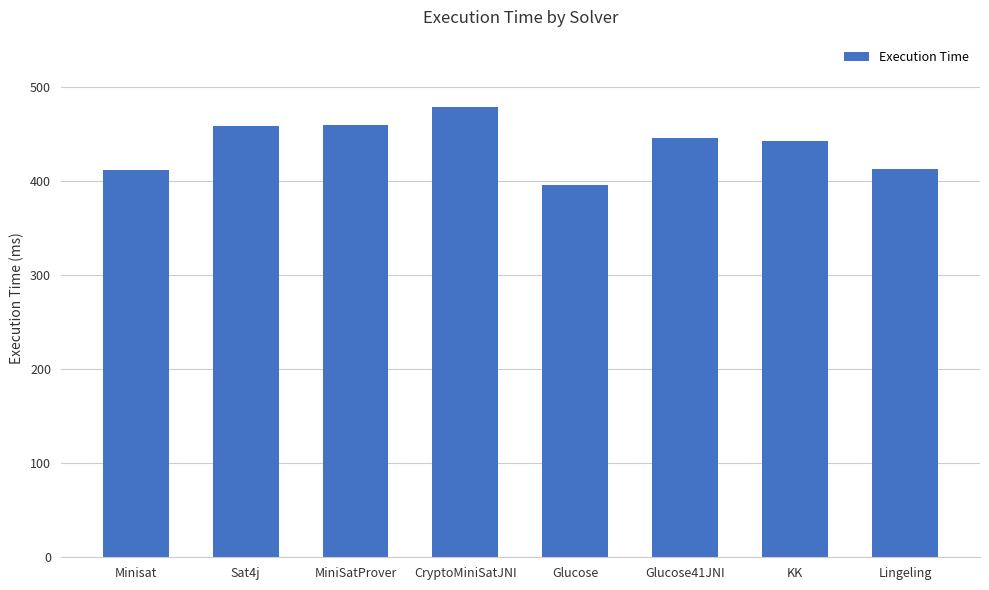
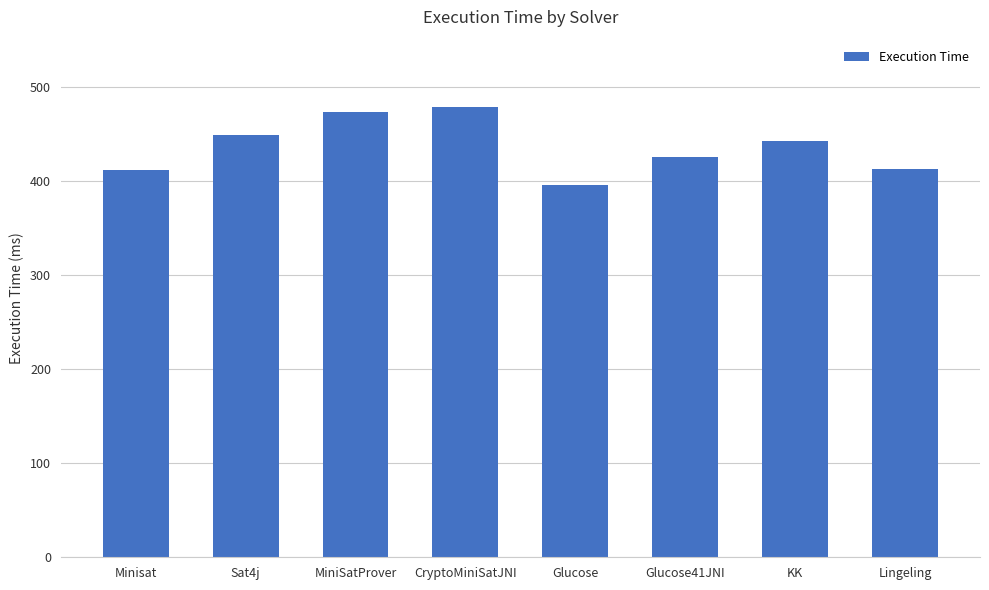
  {
    "Minisat": 410,
-   "Sat4j": 460,
-   "MiniSatProver": 460,
+   "Sat4j": 450,
+   "MiniSatProver": 470,
    "CryptoMiniSatJNI": 480,
    "Glucose": 400,
-   "Glucose41JNI": 450,
+   "Glucose41JNI": 430,
    "KK": 440,
    "Lingeling": 410
  }
